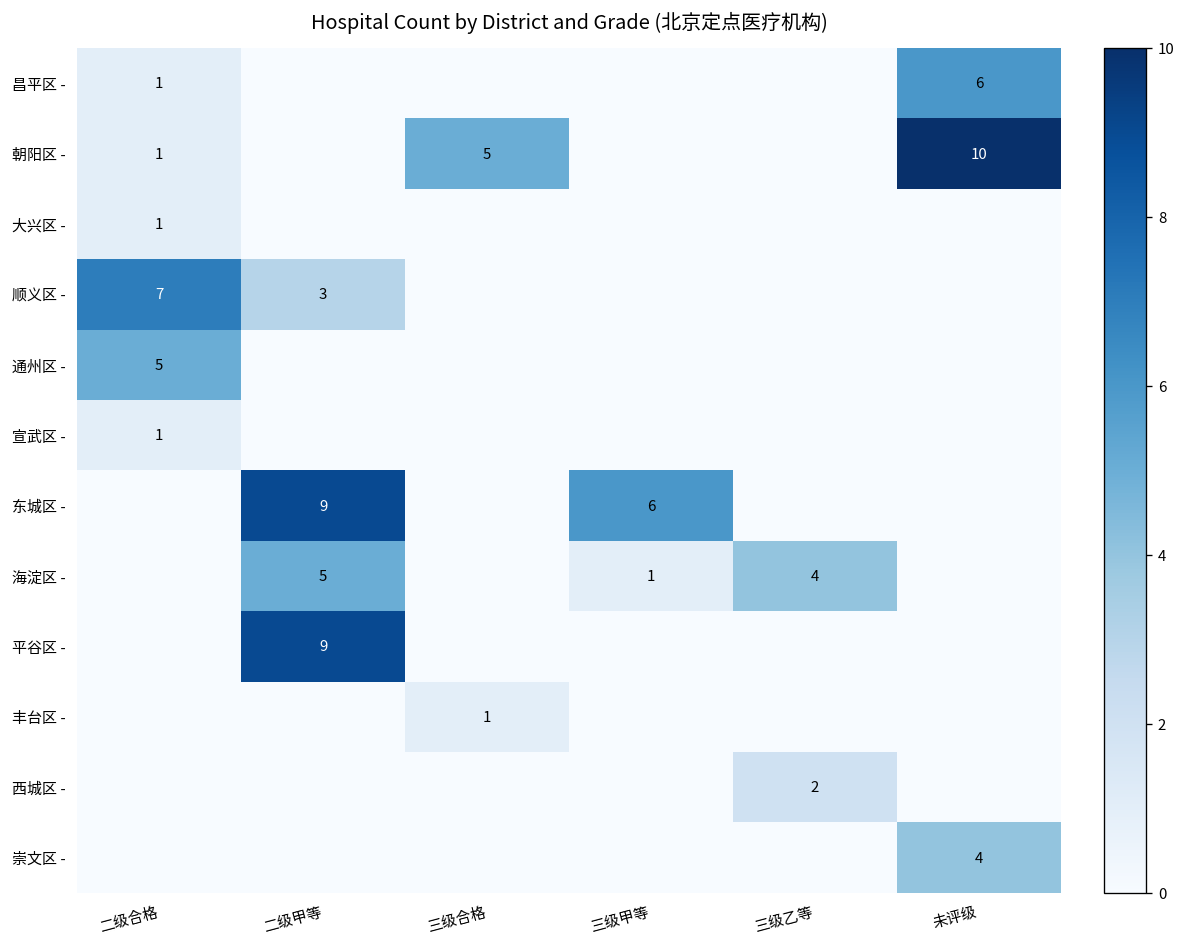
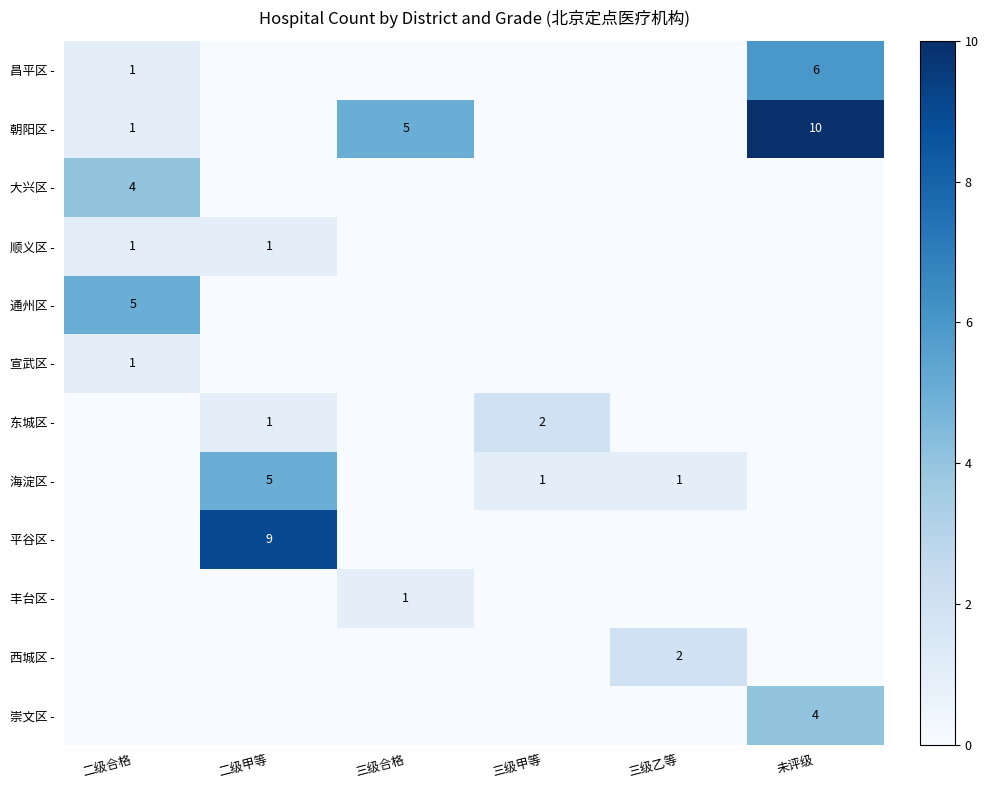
  {
    "昌平区 -": {
      "二级合格": 1,
      "未评级": 6
    },
    "朝阳区 -": {
      "二级合格": 1,
      "三级合格": 5,
      "未评级": 10
    },
    "大兴区 -": {
-     "二级合格": 1
+     "二级合格": 4
    },
    "顺义区 -": {
-     "二级合格": 7,
-     "二级甲等": 3
+     "二级合格": 1,
+     "二级甲等": 1
    },
    "通州区 -": {
      "二级合格": 5
    },
    "宣武区 -": {
      "二级合格": 1
    },
    "东城区 -": {
-     "二级甲等": 9,
-     "三级甲等": 6
+     "二级甲等": 1,
+     "三级甲等": 2
    },
    "海淀区 -": {
      "二级甲等": 5,
      "三级甲等": 1,
-     "三级乙等": 4
+     "三级乙等": 1
    },
    "平谷区 -": {
      "二级甲等": 9
    },
    "丰台区 -": {
      "三级合格": 1
    },
    "西城区 -": {
      "三级乙等": 2
    },
    "崇文区 -": {
      "未评级": 4
    }
  }
